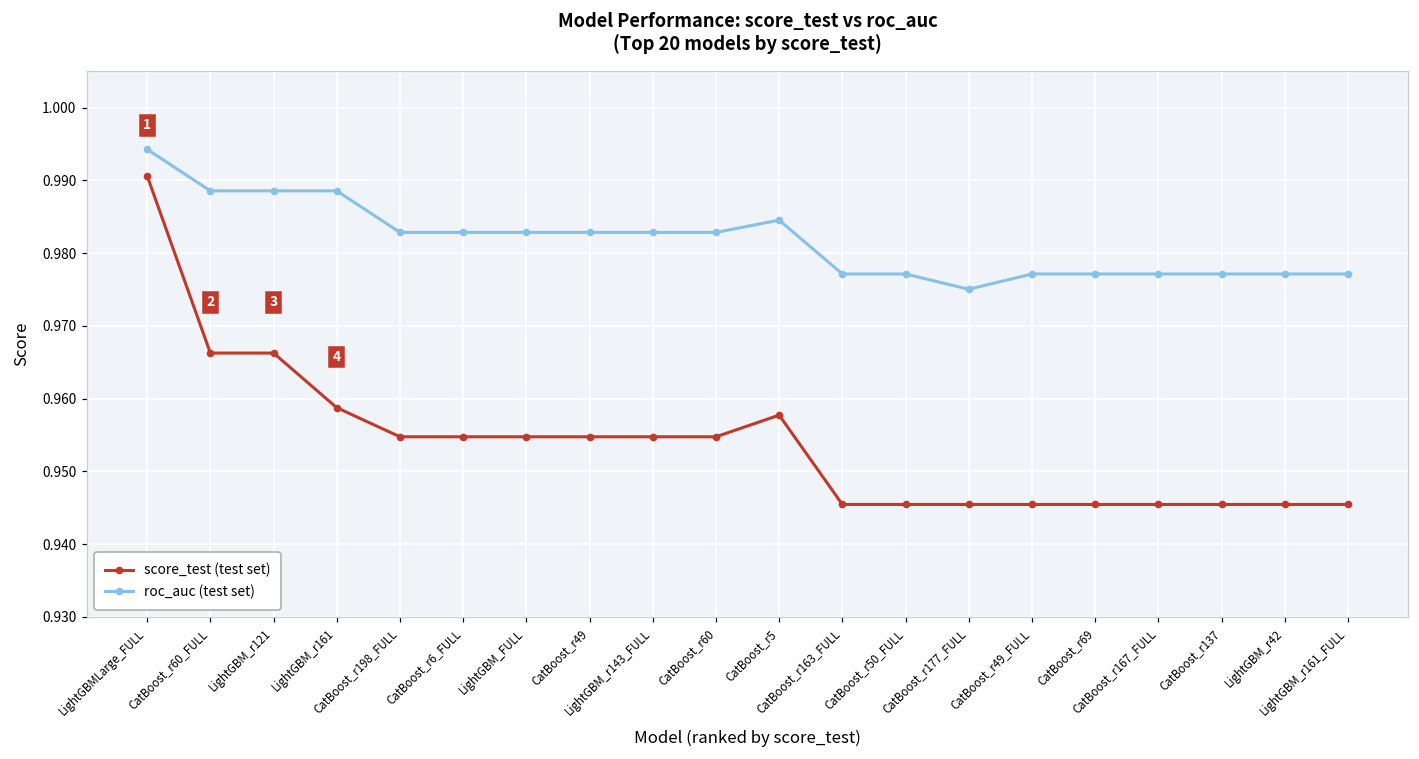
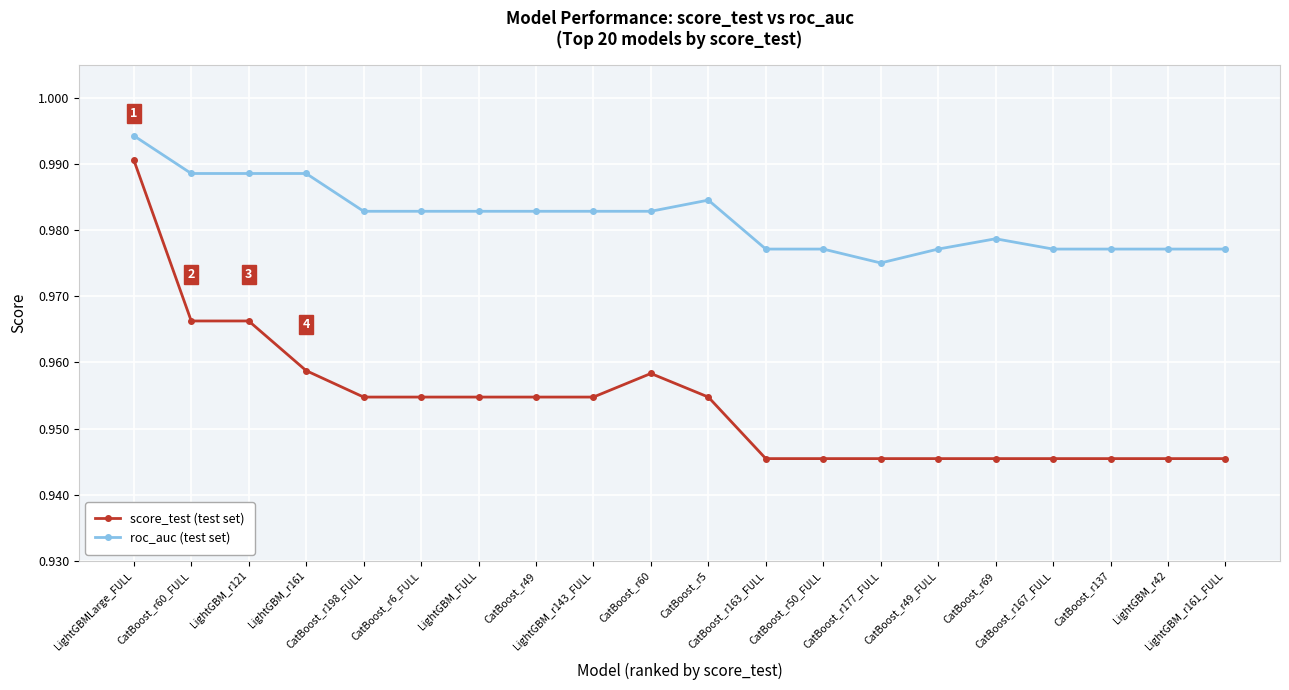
  {
    "score_test (test set)": {
      "LightGBMLarge_FULL": 0.991,
      "CatBoost_r60_FULL": 0.966,
      "LightGBM_r121": 0.966,
      "LightGBM_r161": 0.959,
      "CatBoost_r198_FULL": 0.955,
      "CatBoost_r6_FULL": 0.955,
      "LightGBM_FULL": 0.955,
      "CatBoost_r49": 0.955,
      "LightGBM_r143_FULL": 0.955,
-     "CatBoost_r60": 0.955,
-     "CatBoost_r5": 0.958,
+     "CatBoost_r60": 0.958,
+     "CatBoost_r5": 0.955,
      "CatBoost_r163_FULL": 0.945,
      "CatBoost_r50_FULL": 0.945,
      "CatBoost_r177_FULL": 0.945,
      "CatBoost_r49_FULL": 0.945,
      "CatBoost_r69": 0.945,
      "CatBoost_r167_FULL": 0.945,
      "CatBoost_r137": 0.945,
      "LightGBM_r42": 0.945,
      "LightGBM_r161_FULL": 0.945
    },
    "roc_auc (test set)": {
      "CatBoost_r60_FULL": 0.989,
      "LightGBM_r121": 0.989,
      "LightGBM_r161": 0.989,
      "CatBoost_r198_FULL": 0.983,
      "CatBoost_r6_FULL": 0.983,
      "LightGBM_FULL": 0.983,
      "CatBoost_r49": 0.983,
      "LightGBM_r143_FULL": 0.983,
      "CatBoost_r60": 0.983,
      "CatBoost_r5": 0.985,
      "CatBoost_r163_FULL": 0.977,
      "CatBoost_r50_FULL": 0.977,
      "CatBoost_r177_FULL": 0.975,
      "CatBoost_r49_FULL": 0.977,
-     "CatBoost_r69": 0.977,
+     "CatBoost_r69": 0.979,
      "CatBoost_r167_FULL": 0.977,
      "CatBoost_r137": 0.977,
      "LightGBM_r42": 0.977,
      "LightGBM_r161_FULL": 0.977
    }
  }
